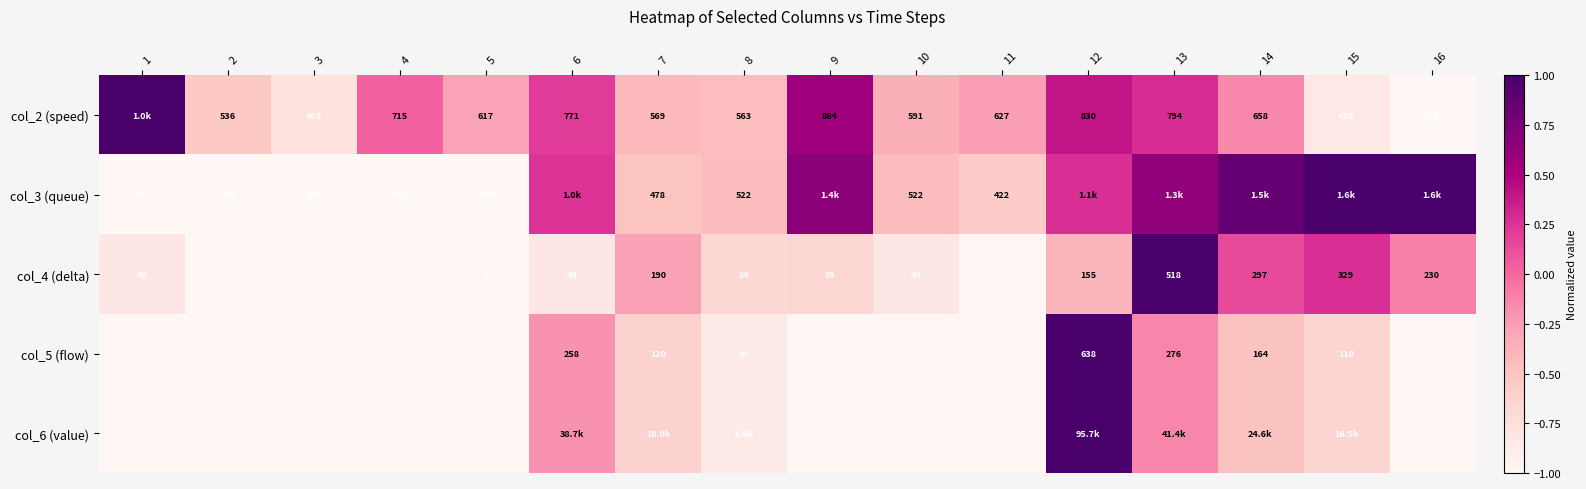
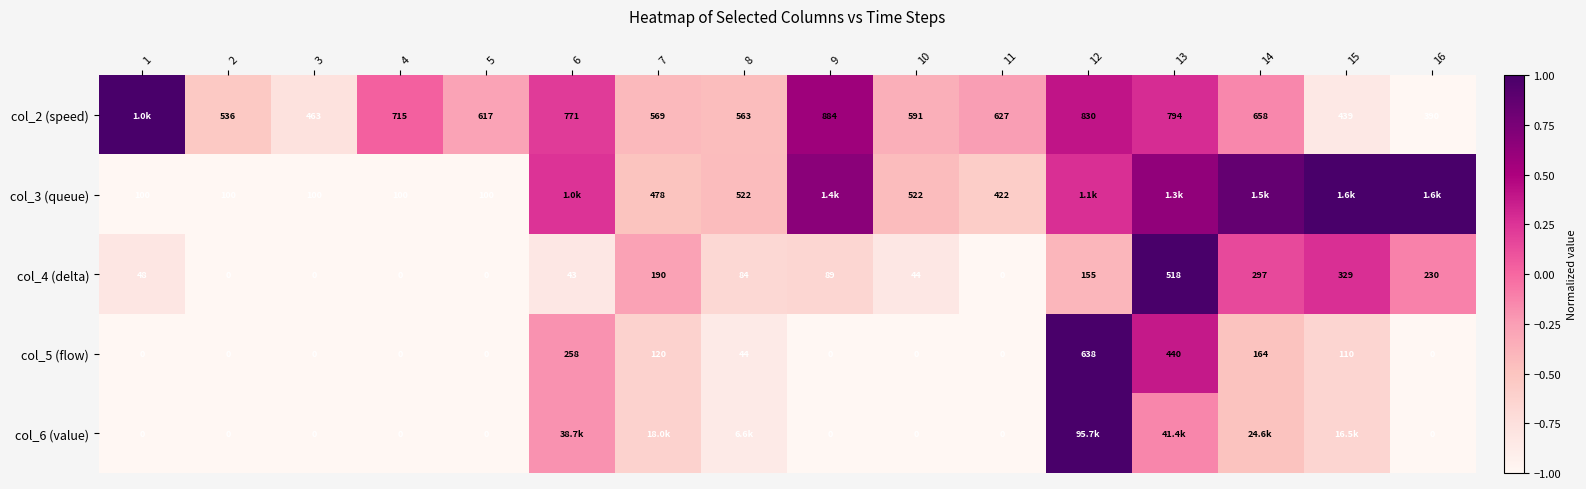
  {
    "col_2 (speed)": {
      "1": "1.0k",
      "2": "536",
      "4": "715",
      "5": "617",
      "6": "771",
      "7": "569",
      "8": "563",
      "9": "884",
      "10": "591",
      "11": "627",
      "12": "830",
      "13": "794",
      "14": "658"
    },
    "col_3 (queue)": {
      "6": "1.0k",
      "7": "478",
      "8": "522",
      "9": "1.4k",
      "10": "522",
      "11": "422",
      "12": "1.1k",
      "13": "1.3k",
      "14": "1.5k",
      "15": "1.6k",
      "16": "1.6k"
    },
    "col_4 (delta)": {
      "7": "190",
      "12": "155",
      "13": "518",
      "14": "297",
      "15": "329",
      "16": "230"
    },
    "col_5 (flow)": {
      "6": "258",
      "7": "120",
      "12": "638",
-     "13": "276",
+     "13": "440",
      "14": "164"
    },
    "col_6 (value)": {
      "6": "38.7k",
      "7": "18.0k",
      "12": "95.7k",
      "13": "41.4k",
      "14": "24.6k"
    }
  }
